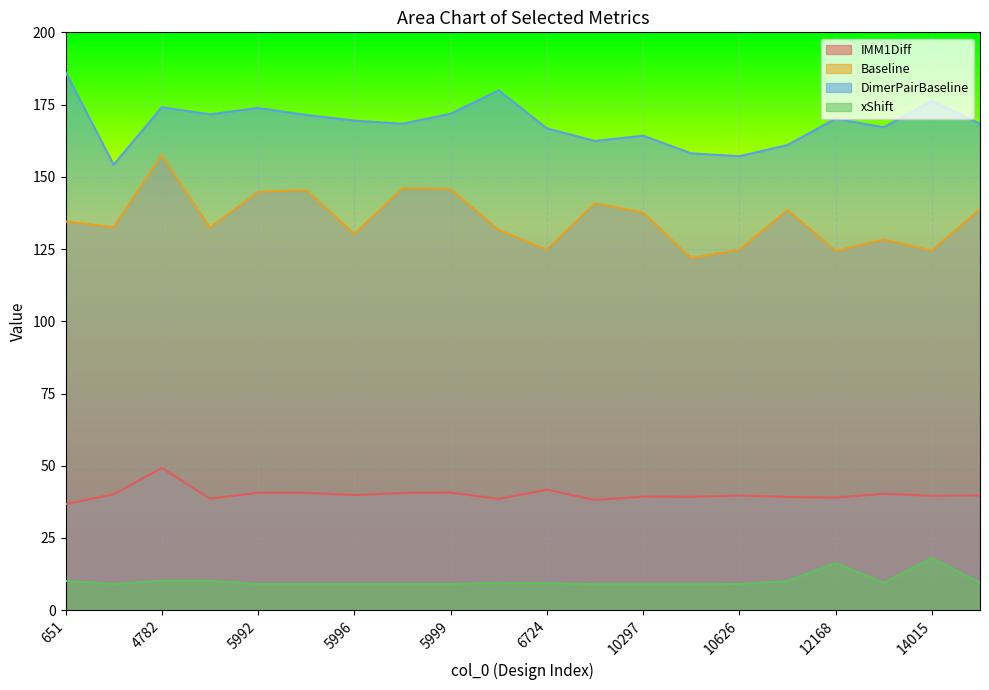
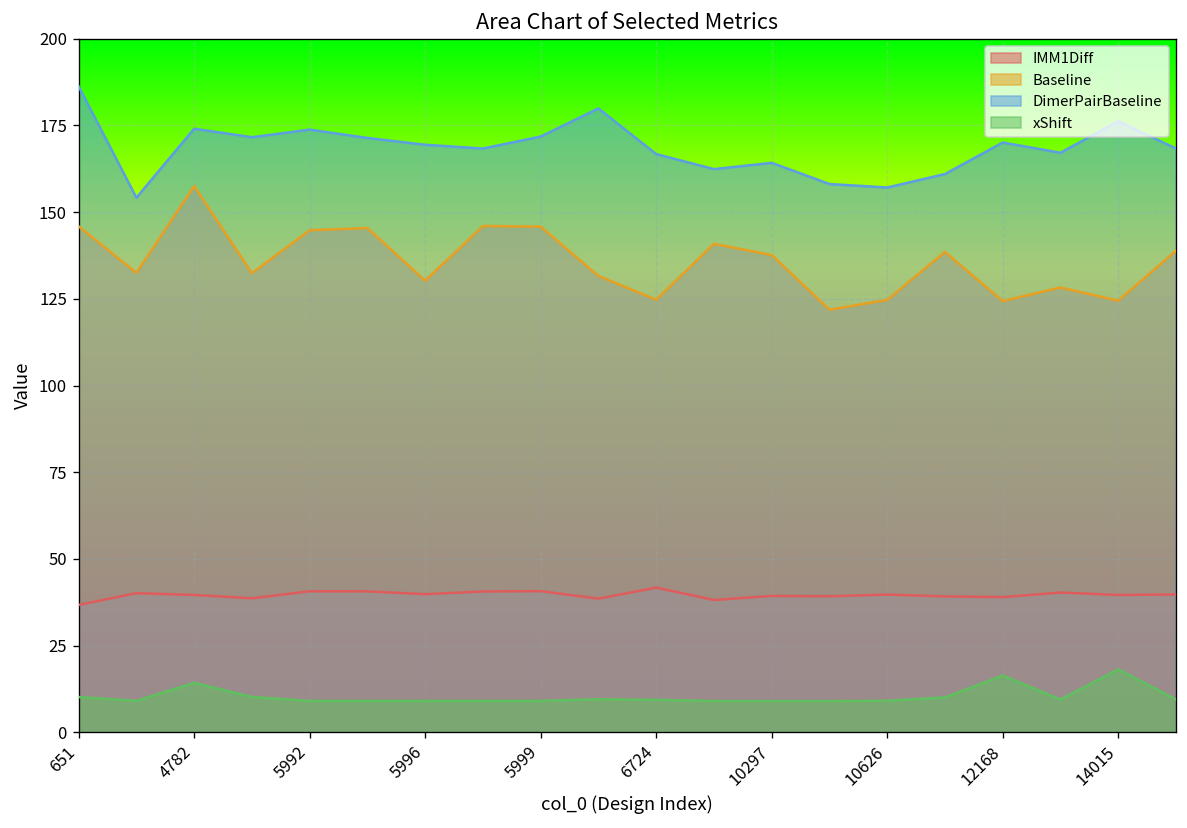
  {
    "IMM1Diff": {
      "651": 37,
-     "4782": 49,
+     "4782": 40,
      "5992": 41,
      "5996": 40,
      "5999": 41,
      "6724": 42,
      "10297": 39,
      "10626": 40,
      "12168": 39,
      "14015": 40
    },
    "Baseline": {
-     "651": 135,
+     "651": 146,
      "4782": 158,
      "5992": 145,
      "5996": 130,
      "5999": 146,
      "6724": 125,
      "10297": 138,
      "10626": 125,
      "12168": 124,
      "14015": 124
    },
    "DimerPairBaseline": {
      "651": 186,
      "4782": 174,
      "5992": 174,
      "5996": 169,
      "5999": 172,
      "6724": 167,
      "10297": 164,
      "10626": 157
    },
    "xShift": {
      "651": 10,
-     "4782": 10,
+     "4782": 14,
      "5992": 9,
      "5996": 9,
      "5999": 9,
      "6724": 9,
      "10297": 9,
      "10626": 9,
      "12168": 16,
      "14015": 18
    }
  }
